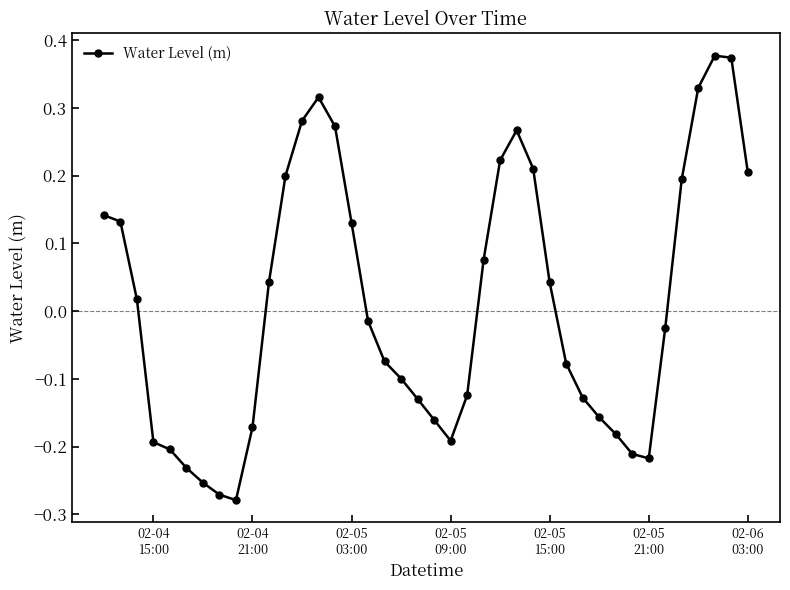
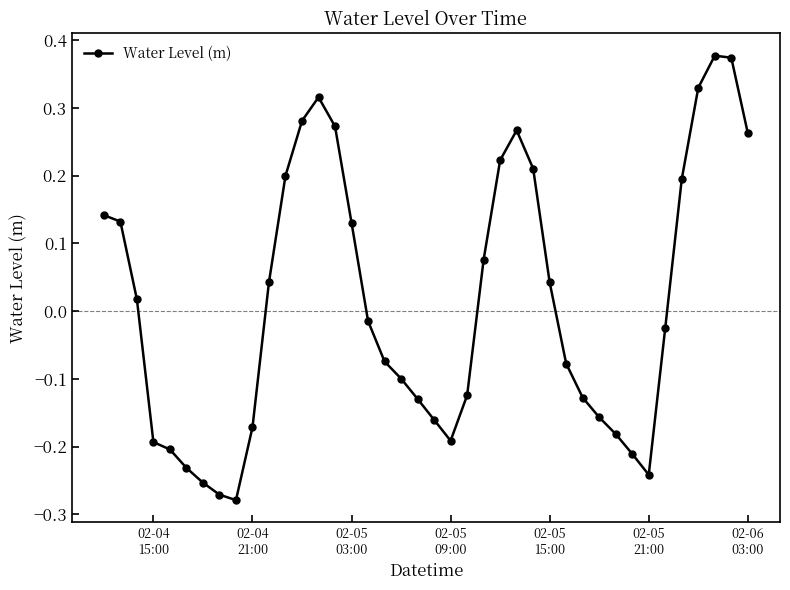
  {
    "02-04 15:00": -0.19,
    "02-04 21:00": -0.17,
    "02-05 03:00": 0.13,
    "02-05 09:00": -0.19,
    "02-05 15:00": 0.04,
-   "02-05 21:00": -0.22,
-   "02-06 03:00": 0.20
+   "02-05 21:00": -0.24,
+   "02-06 03:00": 0.26
  }
